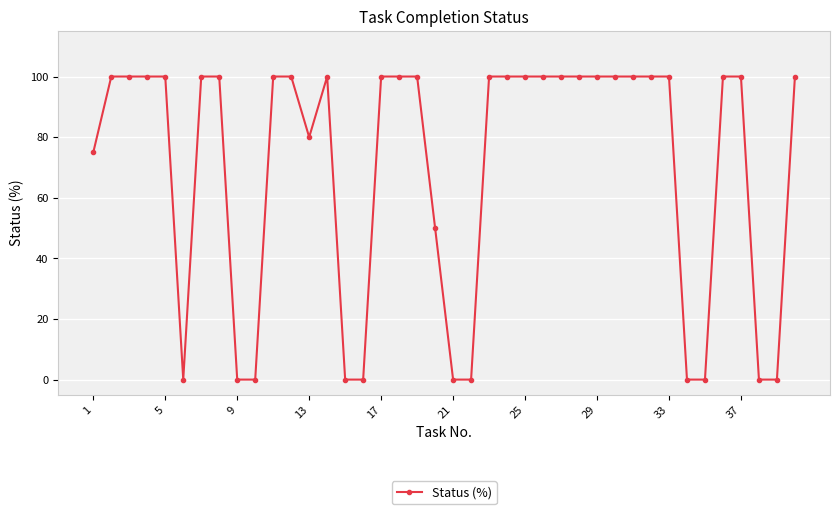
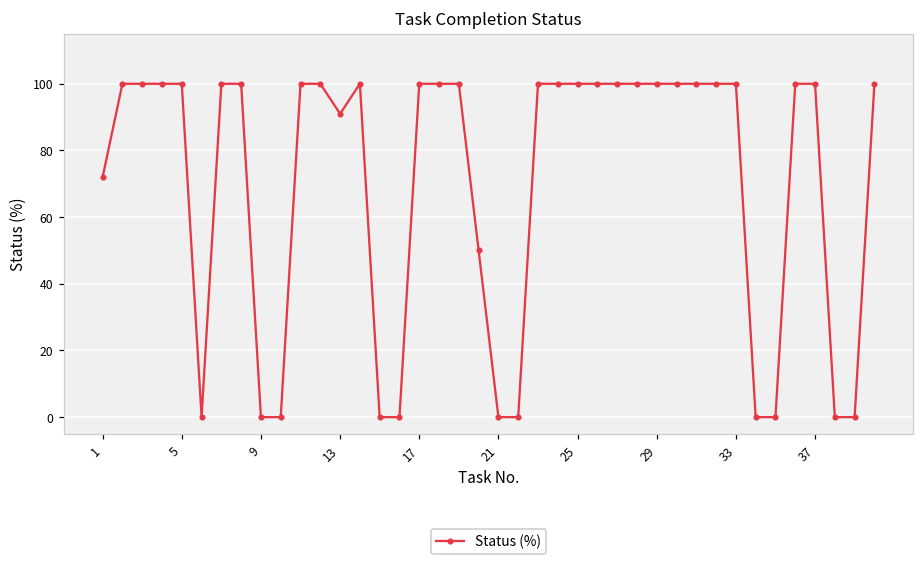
  {
-   "1": 75,
+   "1": 72,
    "5": 100,
    "9": 0,
-   "13": 80,
+   "13": 91,
    "17": 100,
    "21": 0,
    "25": 100,
    "29": 100,
    "33": 100,
    "37": 100
  }
